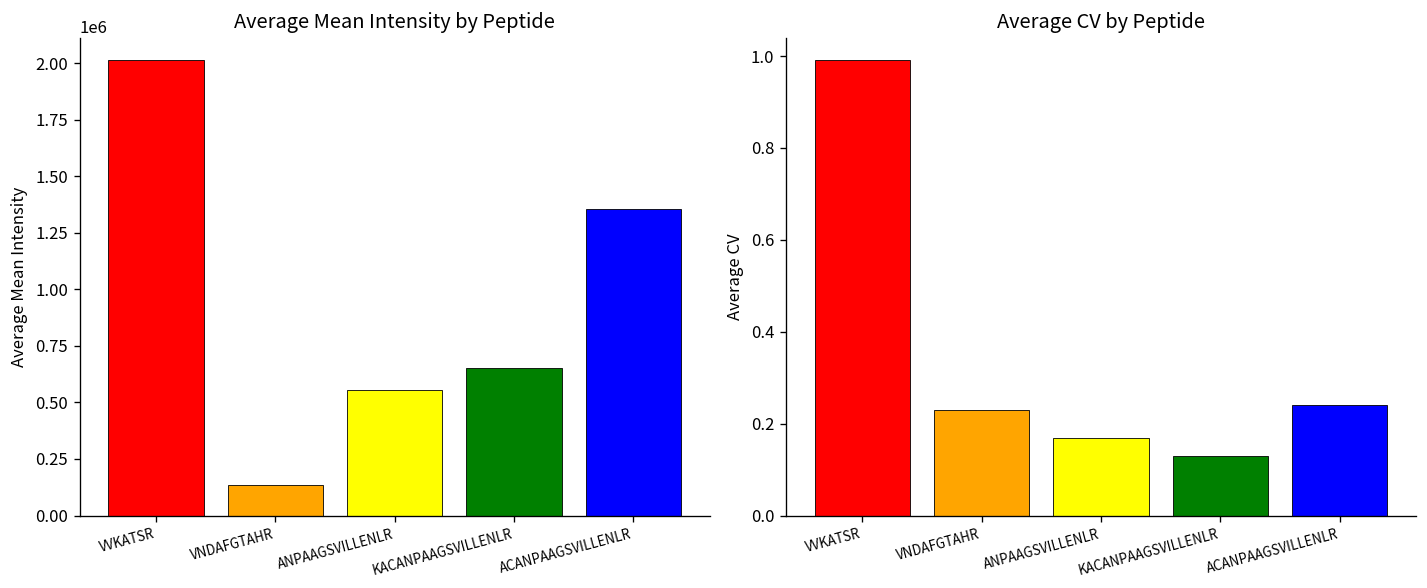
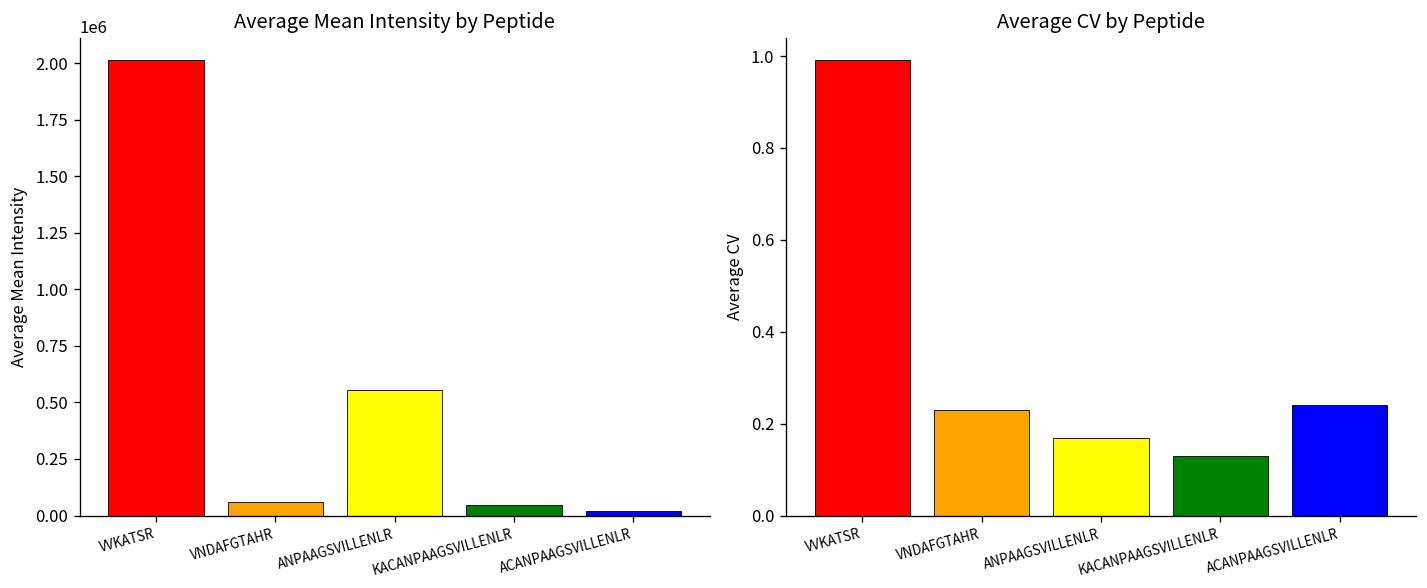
  {
    "Average Mean Intensity by Peptide": {
      "VVKATSR": 2010000,
-     "VNDAFGTAHR": 140000,
+     "VNDAFGTAHR": 60000,
      "ANPAAGSVILLENLR": 550000,
-     "KACANPAAGSVILLENLR": 650000,
-     "ACANPAAGSVILLENLR": 1350000
+     "KACANPAAGSVILLENLR": 40000,
+     "ACANPAAGSVILLENLR": 20000
    },
    "Average CV by Peptide": {
      "VVKATSR": 0.99,
      "VNDAFGTAHR": 0.23,
      "ANPAAGSVILLENLR": 0.17,
      "KACANPAAGSVILLENLR": 0.13,
      "ACANPAAGSVILLENLR": 0.24
    }
  }
